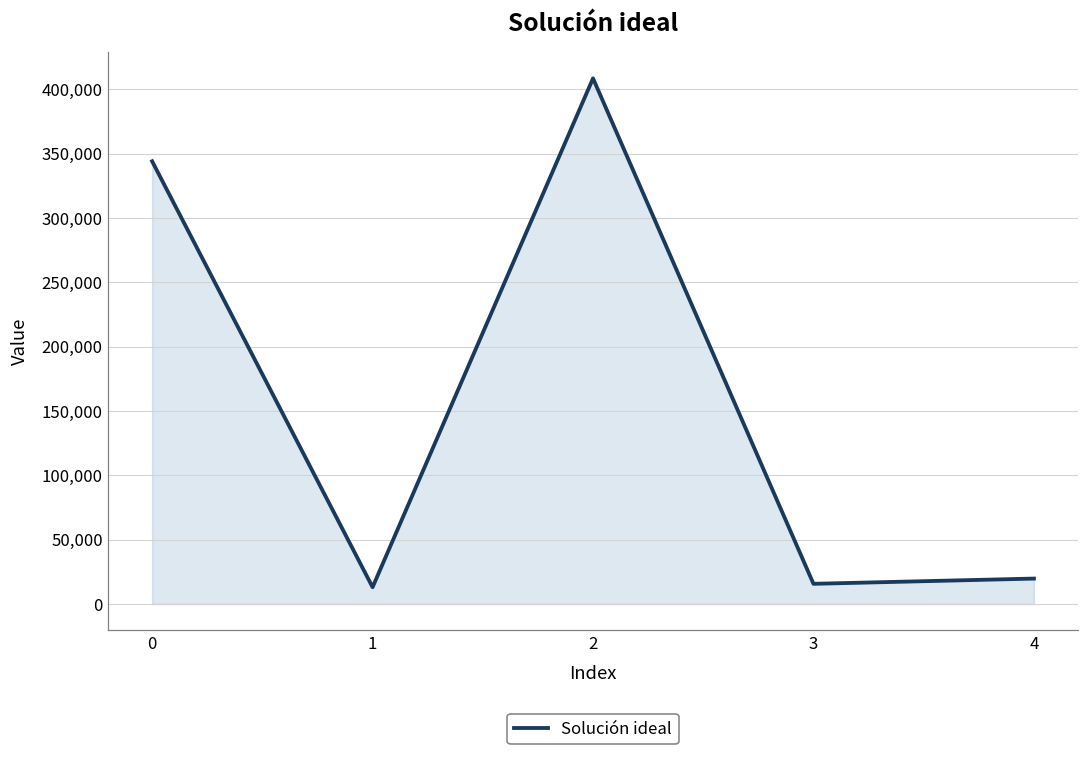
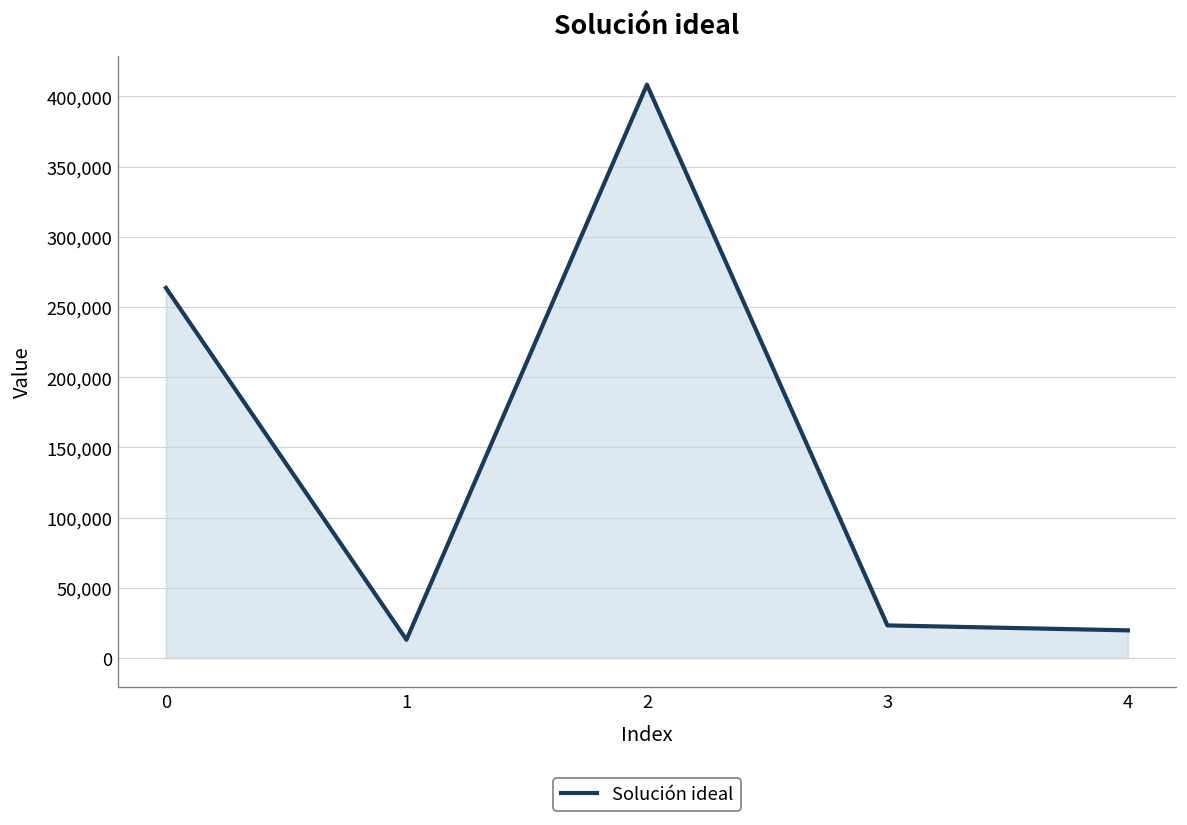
  {
-   "0": "344,000",
+   "0": "264,000",
    "1": "13,000",
    "2": "408,000",
-   "3": "16,000",
+   "3": "23,000",
    "4": "20,000"
  }
